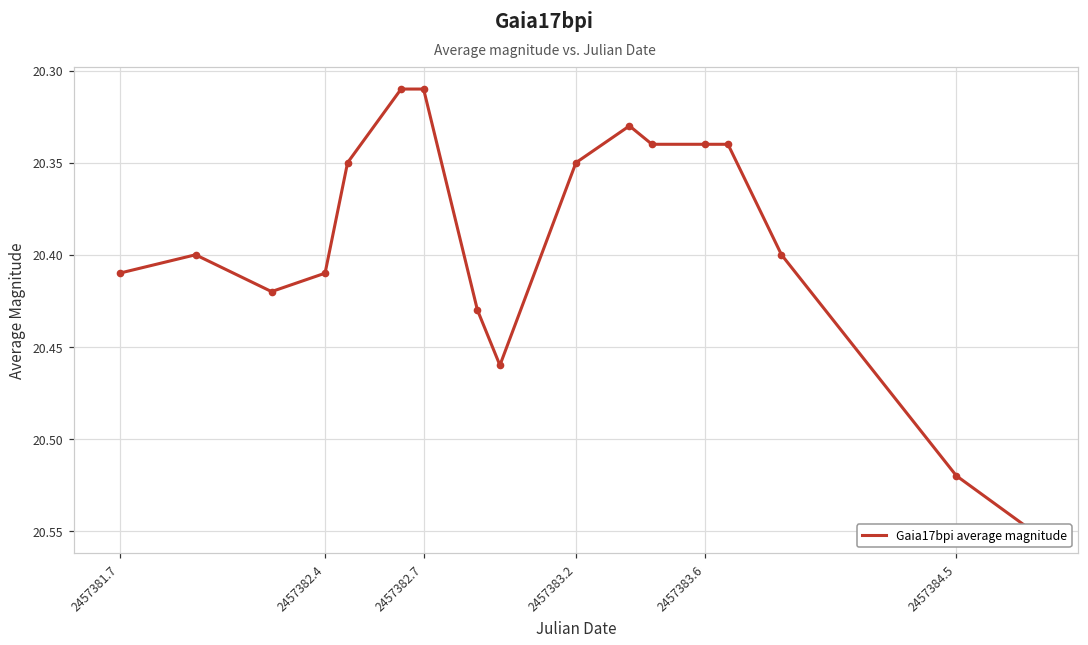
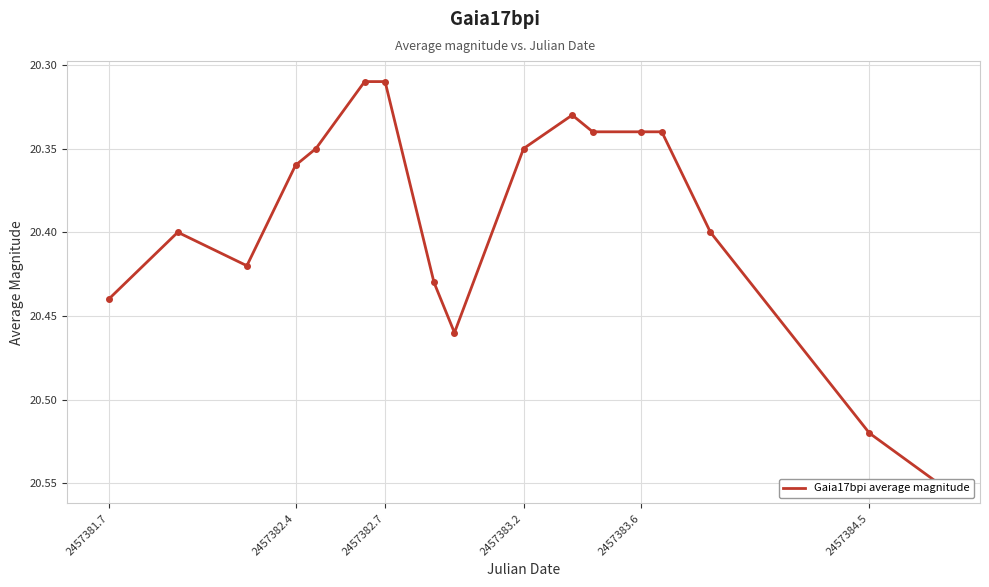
  {
-   "2457381.7": 20.41,
-   "2457382.4": 20.41,
+   "2457381.7": 20.44,
+   "2457382.4": 20.36,
    "2457382.7": 20.31,
    "2457383.2": 20.35,
    "2457383.6": 20.34,
    "2457384.5": 20.52
  }
